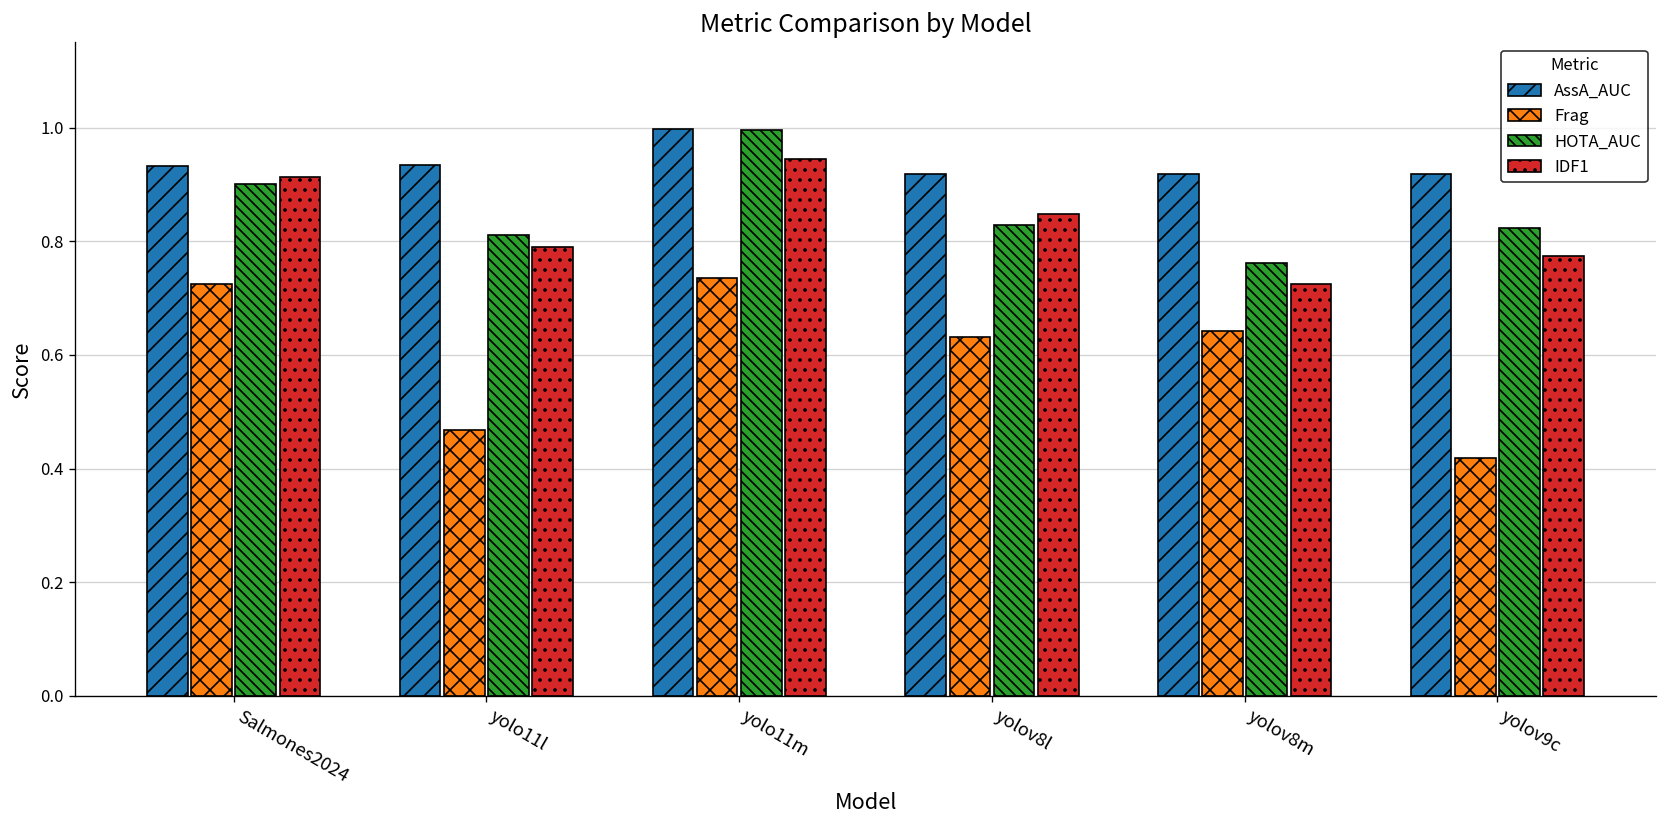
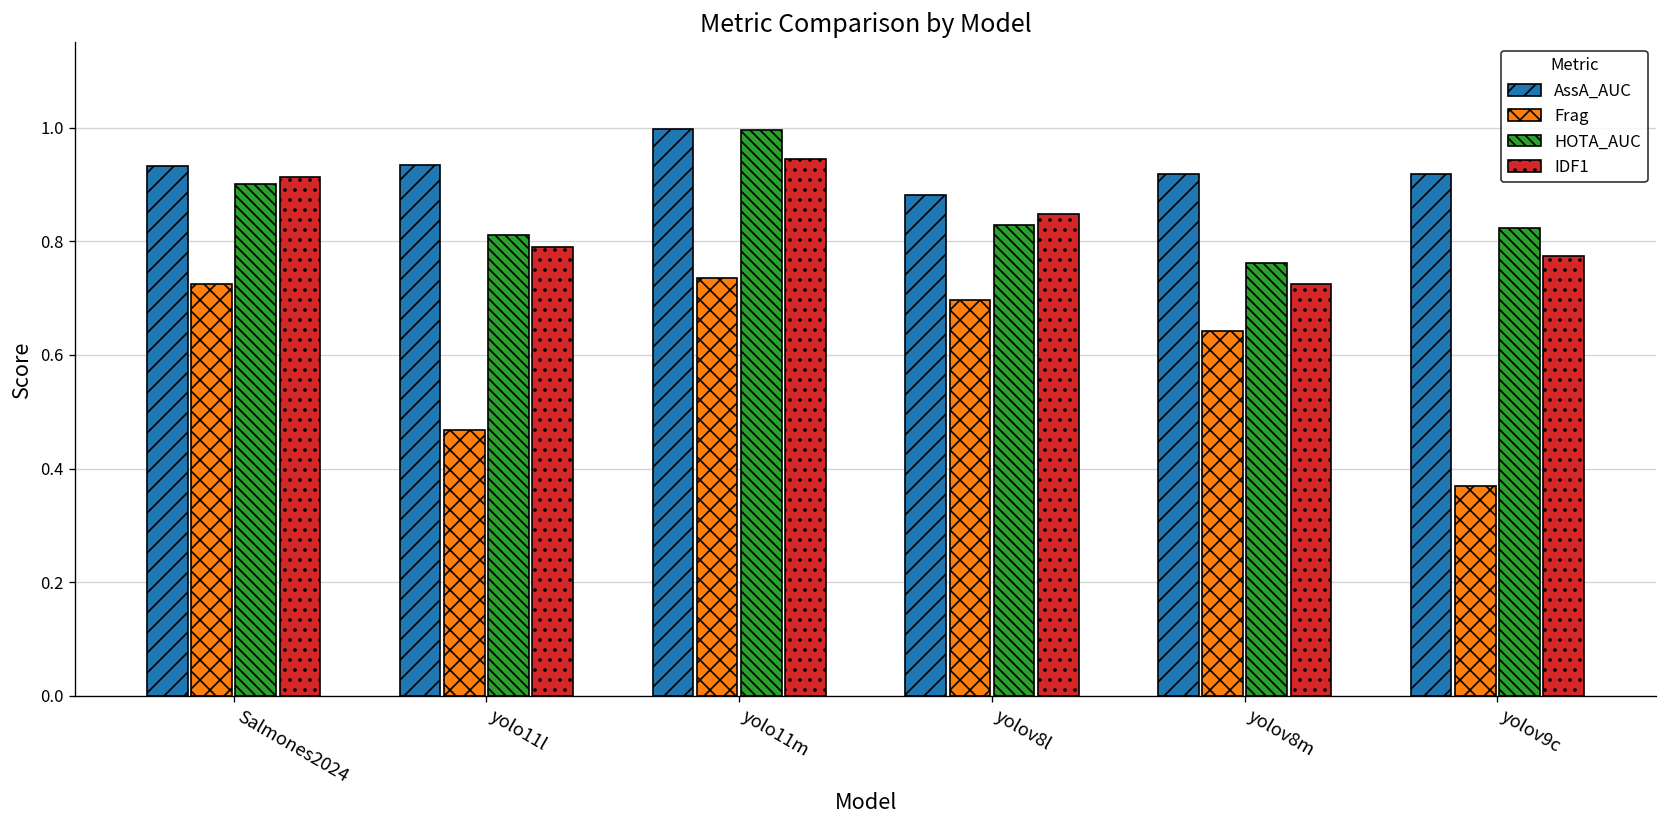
  {
    "AssA_AUC": {
      "Salmones2024": 0.93,
      "yolo11l": 0.93,
      "yolo11m": 1.00,
-     "yolov8l": 0.92,
+     "yolov8l": 0.88,
      "yolov8m": 0.92,
      "yolov9c": 0.92
    },
    "Frag": {
      "Salmones2024": 0.72,
      "yolo11l": 0.47,
      "yolo11m": 0.74,
-     "yolov8l": 0.63,
+     "yolov8l": 0.70,
      "yolov8m": 0.64,
-     "yolov9c": 0.42
+     "yolov9c": 0.37
    },
    "HOTA_AUC": {
      "Salmones2024": 0.90,
      "yolo11l": 0.81,
      "yolo11m": 1.00,
      "yolov8l": 0.83,
      "yolov8m": 0.76,
      "yolov9c": 0.82
    },
    "IDF1": {
      "Salmones2024": 0.91,
      "yolo11l": 0.79,
      "yolo11m": 0.94,
      "yolov8l": 0.85,
      "yolov8m": 0.72,
      "yolov9c": 0.77
    }
  }
